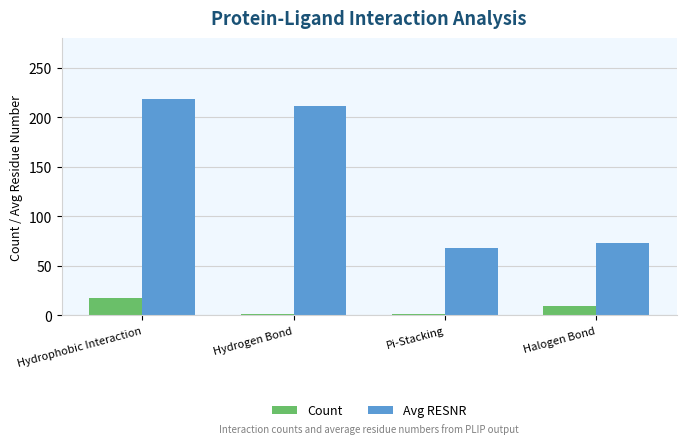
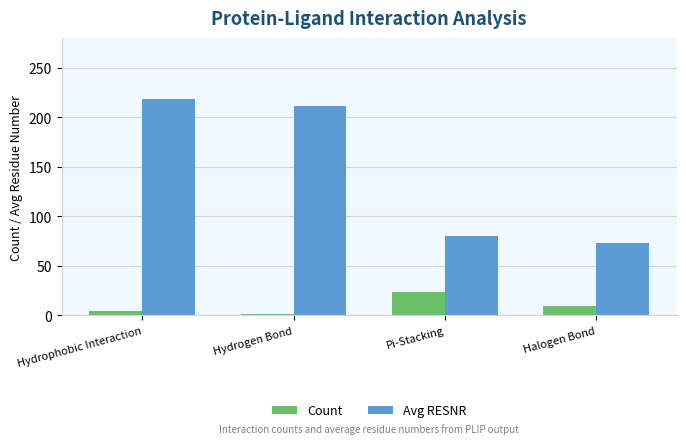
  {
    "Count": {
-     "Hydrophobic Interaction": 20,
-     "Pi-Stacking": 0,
+     "Hydrophobic Interaction": 10,
+     "Pi-Stacking": 20,
      "Halogen Bond": 10
    },
    "Avg RESNR": {
      "Hydrophobic Interaction": 220,
      "Hydrogen Bond": 210,
-     "Pi-Stacking": 70,
+     "Pi-Stacking": 80,
      "Halogen Bond": 70
    }
  }
